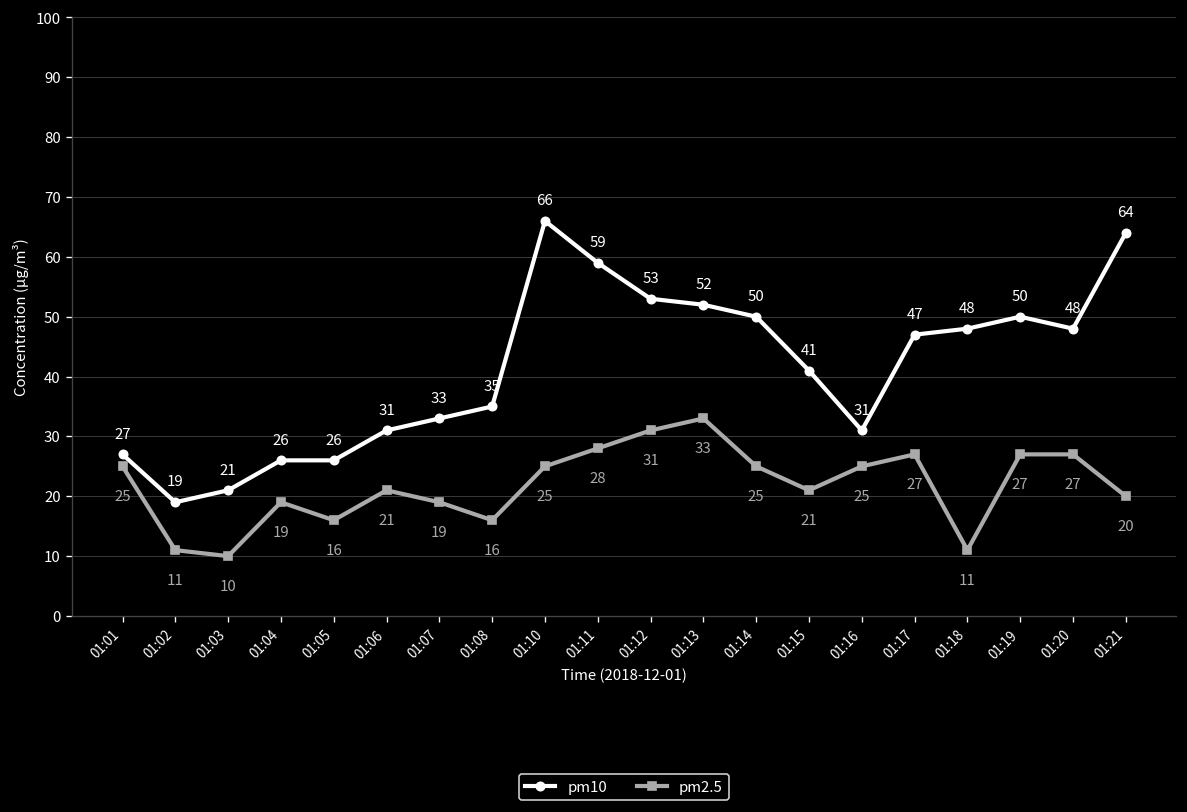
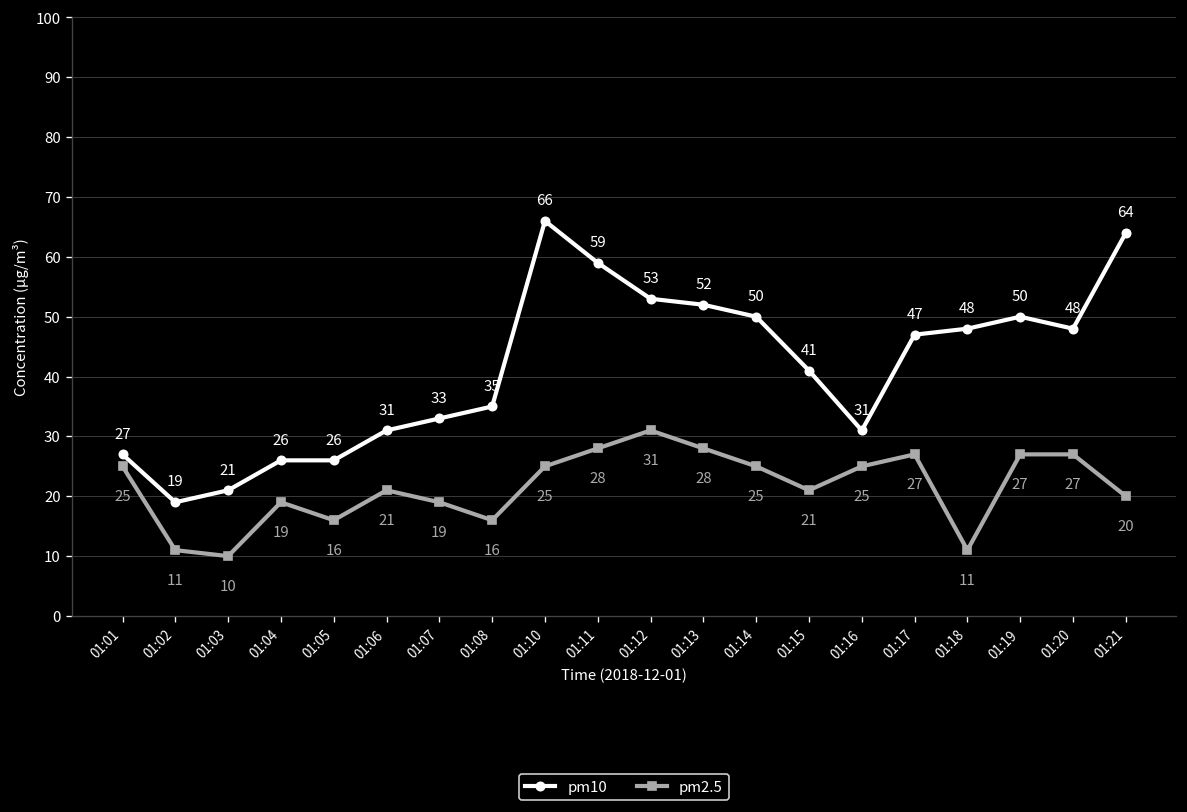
  {
    "pm10": {
      "01:01": 27,
      "01:02": 19,
      "01:03": 21,
      "01:04": 26,
      "01:05": 26,
      "01:06": 31,
      "01:07": 33,
      "01:08": 35,
      "01:10": 66,
      "01:11": 59,
      "01:12": 53,
      "01:13": 52,
      "01:14": 50,
      "01:15": 41,
      "01:16": 31,
      "01:17": 47,
      "01:18": 48,
      "01:19": 50,
      "01:20": 48,
      "01:21": 64
    },
    "pm2.5": {
      "01:01": 25,
      "01:02": 11,
      "01:03": 10,
      "01:04": 19,
      "01:05": 16,
      "01:06": 21,
      "01:07": 19,
      "01:08": 16,
      "01:10": 25,
      "01:11": 28,
      "01:12": 31,
-     "01:13": 33,
+     "01:13": 28,
      "01:14": 25,
      "01:15": 21,
      "01:16": 25,
      "01:17": 27,
      "01:18": 11,
      "01:19": 27,
      "01:20": 27,
      "01:21": 20
    }
  }
